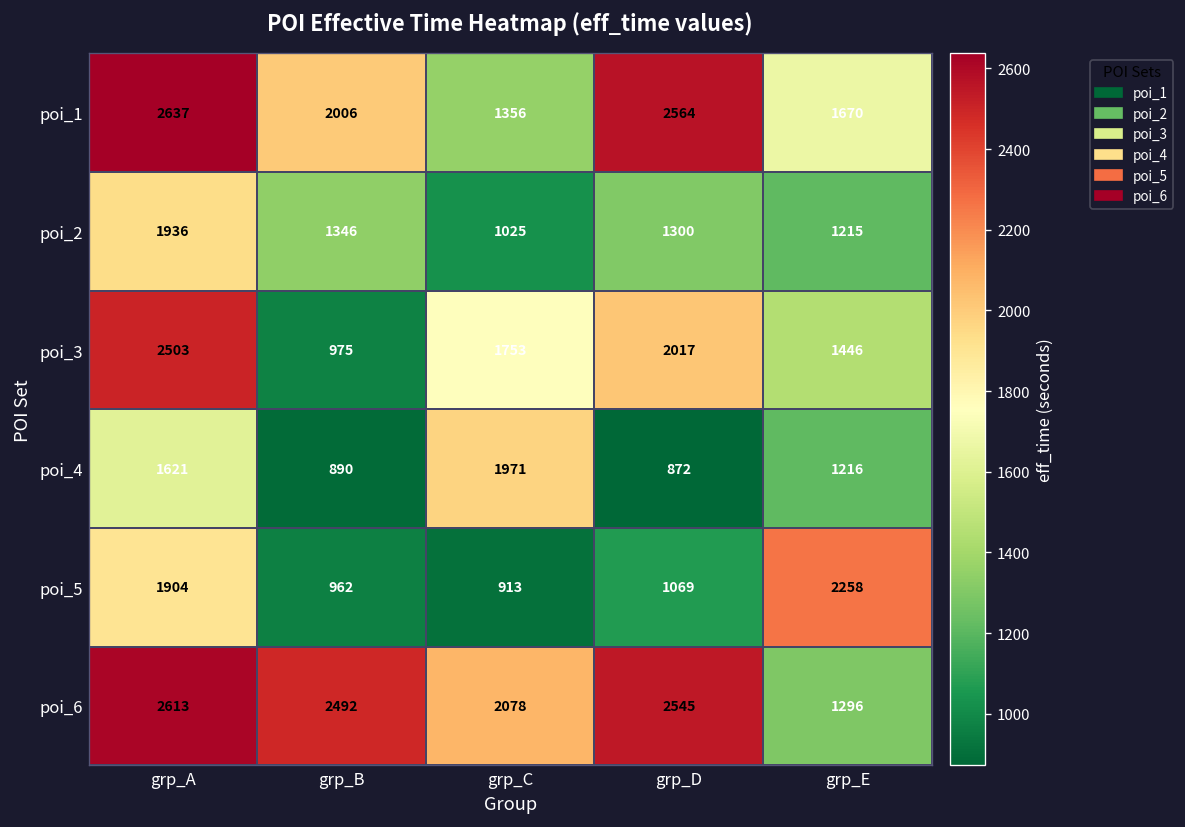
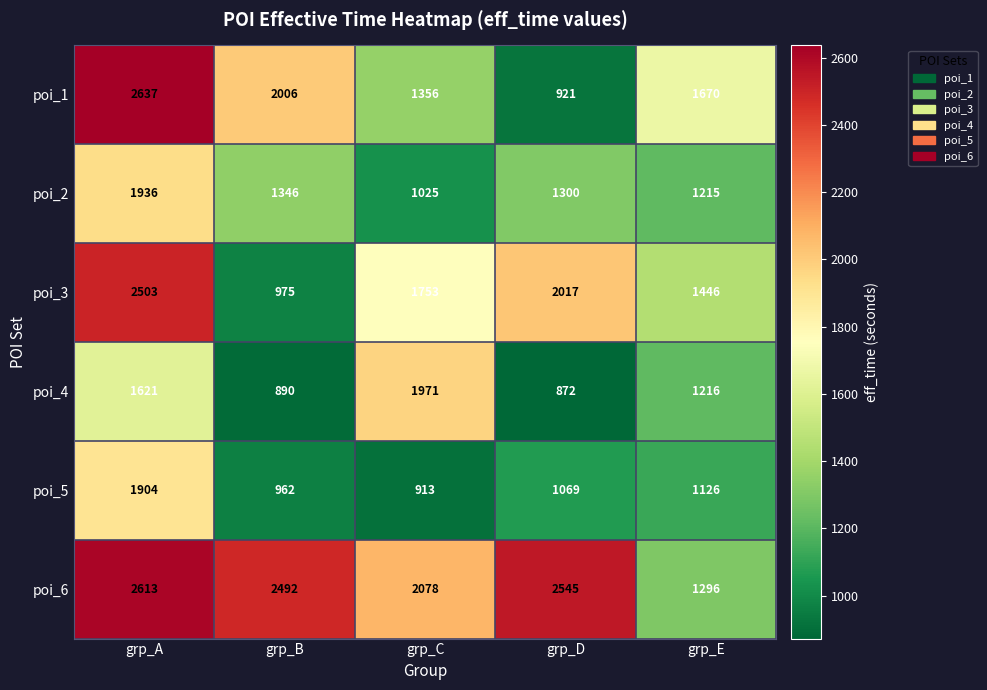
  {
    "poi_1": {
      "grp_A": 2637,
      "grp_B": 2006,
      "grp_C": 1356,
-     "grp_D": 2564,
+     "grp_D": 921,
      "grp_E": 1670
    },
    "poi_2": {
      "grp_A": 1936,
      "grp_B": 1346,
      "grp_C": 1025,
      "grp_D": 1300,
      "grp_E": 1215
    },
    "poi_3": {
      "grp_A": 2503,
      "grp_B": 975,
      "grp_C": 1753,
      "grp_D": 2017,
      "grp_E": 1446
    },
    "poi_4": {
      "grp_A": 1621,
      "grp_B": 890,
      "grp_C": 1971,
      "grp_D": 872,
      "grp_E": 1216
    },
    "poi_5": {
      "grp_A": 1904,
      "grp_B": 962,
      "grp_C": 913,
      "grp_D": 1069,
-     "grp_E": 2258
+     "grp_E": 1126
    },
    "poi_6": {
      "grp_A": 2613,
      "grp_B": 2492,
      "grp_C": 2078,
      "grp_D": 2545,
      "grp_E": 1296
    }
  }
